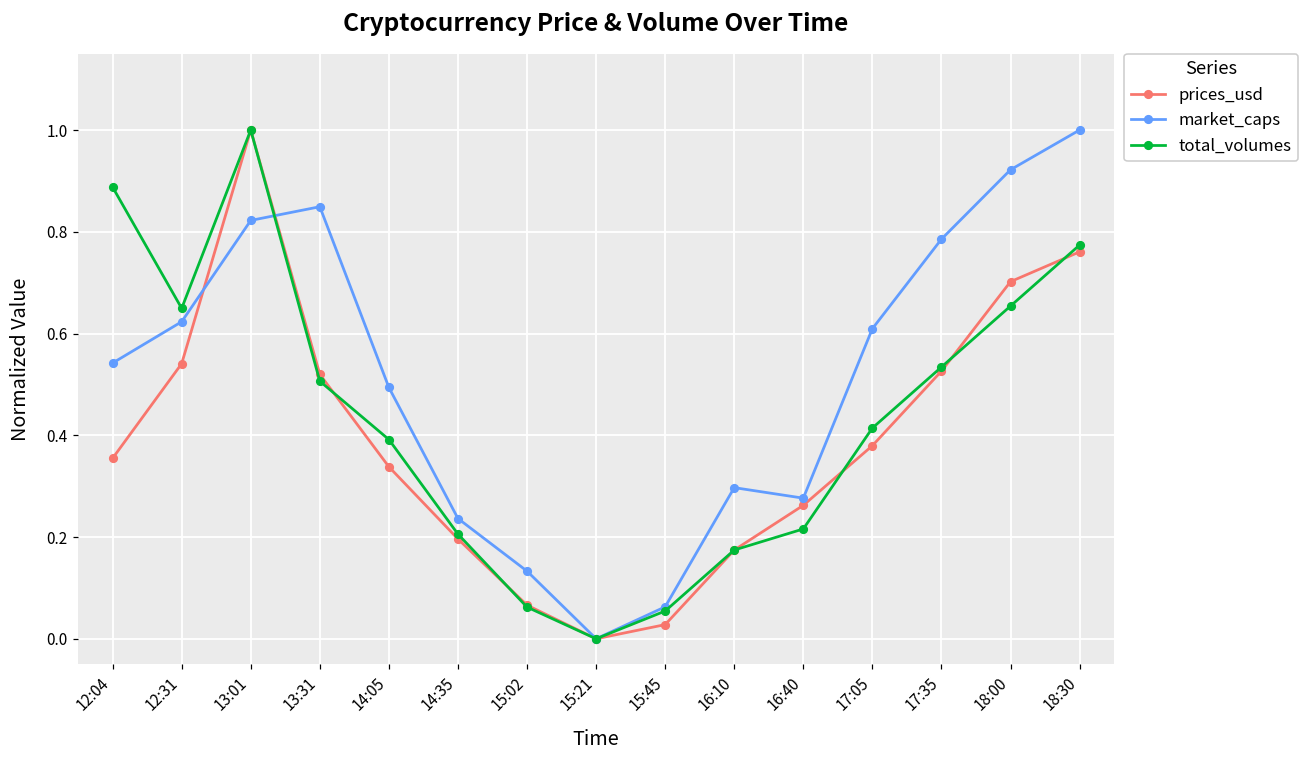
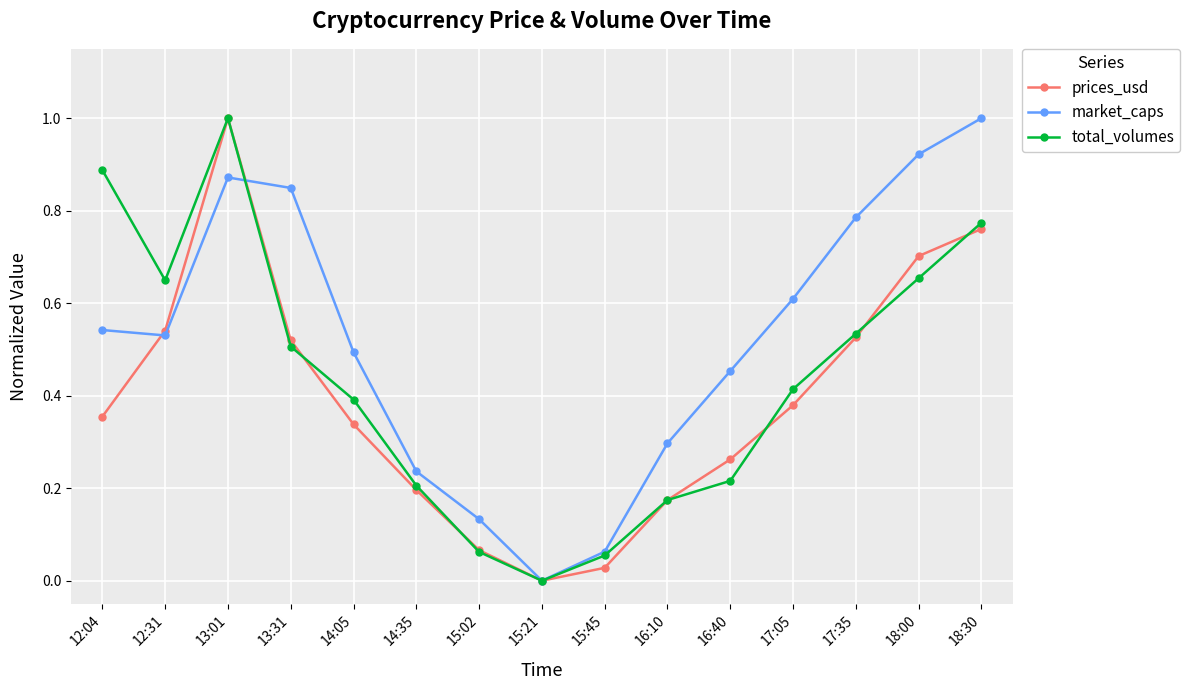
  {
    "prices_usd": {
      "12:04": 0.35,
      "12:31": 0.54,
      "13:31": 0.52,
      "14:05": 0.34,
      "14:35": 0.20,
      "15:45": 0.03,
      "16:40": 0.26,
      "17:05": 0.38,
      "17:35": 0.53,
      "18:00": 0.70,
      "18:30": 0.76
    },
    "market_caps": {
      "12:04": 0.54,
-     "12:31": 0.62,
-     "13:01": 0.82,
+     "12:31": 0.53,
+     "13:01": 0.87,
      "13:31": 0.85,
      "14:05": 0.49,
      "14:35": 0.24,
      "15:02": 0.13,
      "15:45": 0.06,
      "16:10": 0.30,
-     "16:40": 0.28,
+     "16:40": 0.45,
      "17:05": 0.61,
      "17:35": 0.79,
      "18:00": 0.92,
      "18:30": 1.00
    },
    "total_volumes": {
      "12:04": 0.89,
      "12:31": 0.65,
      "13:31": 0.51,
      "14:05": 0.39,
      "14:35": 0.21,
      "15:45": 0.05,
      "16:40": 0.22,
      "17:05": 0.41,
      "17:35": 0.53,
      "18:00": 0.65,
      "18:30": 0.77
    }
  }
